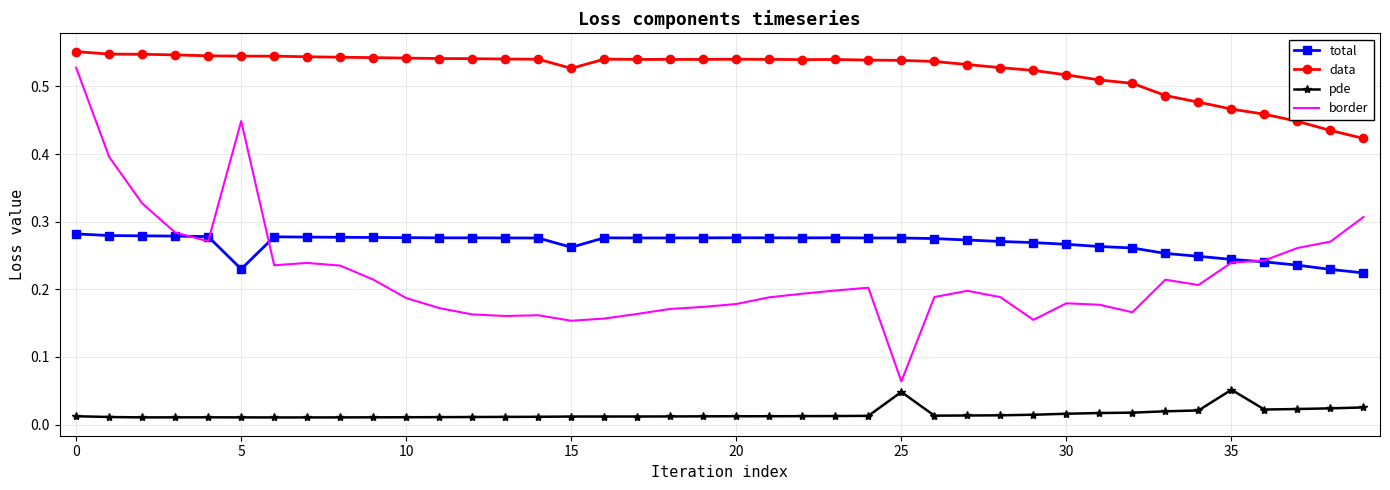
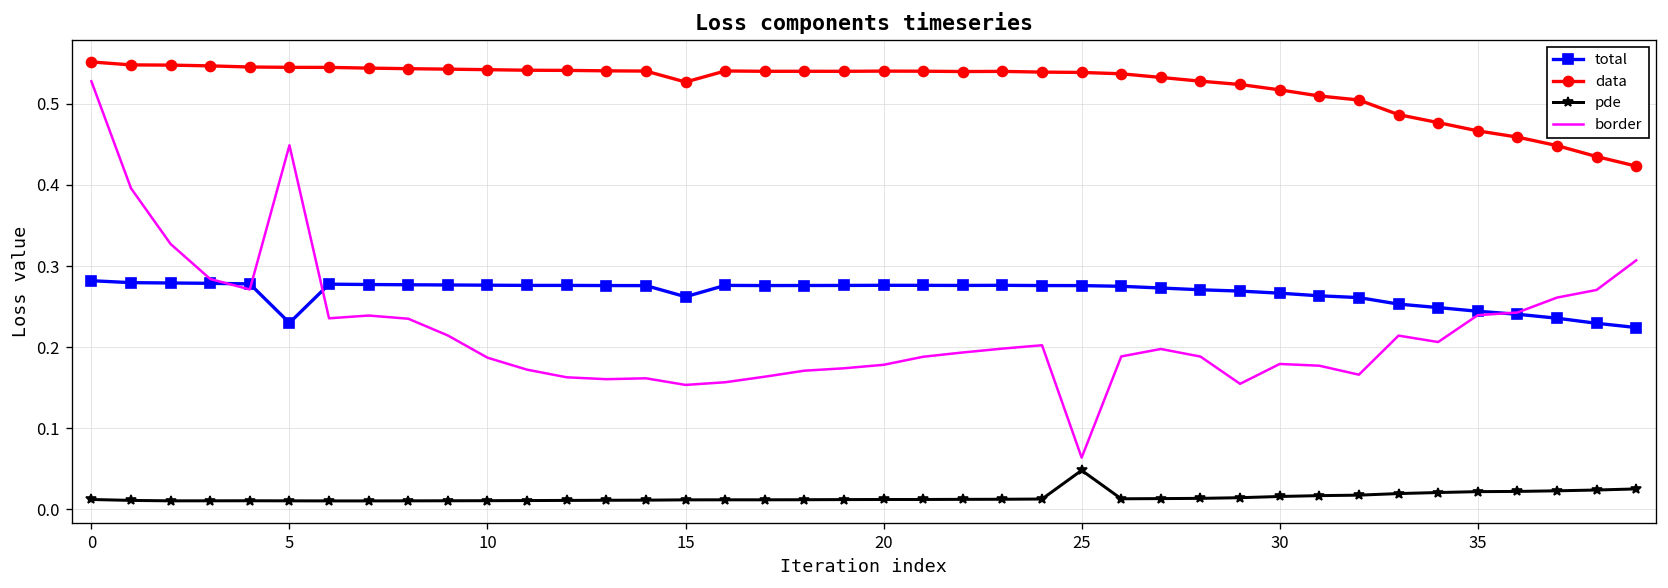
  {
    "total": {
      "0": 0.28,
      "5": 0.23,
      "10": 0.28,
      "15": 0.26,
      "20": 0.28,
      "25": 0.28,
      "30": 0.27,
      "35": 0.24
    },
    "data": {
      "0": 0.55,
      "5": 0.54,
      "10": 0.54,
      "15": 0.53,
      "20": 0.54,
      "25": 0.54,
      "30": 0.52,
      "35": 0.47
    },
    "pde": {
      "0": 0.01,
      "5": 0.01,
      "10": 0.01,
      "15": 0.01,
      "20": 0.01,
      "25": 0.05,
      "30": 0.02,
-     "35": 0.05
+     "35": 0.02
    },
    "border": {
      "0": 0.53,
      "5": 0.45,
      "10": 0.19,
      "15": 0.15,
      "20": 0.18,
      "25": 0.06,
      "30": 0.18,
      "35": 0.24
    }
  }
